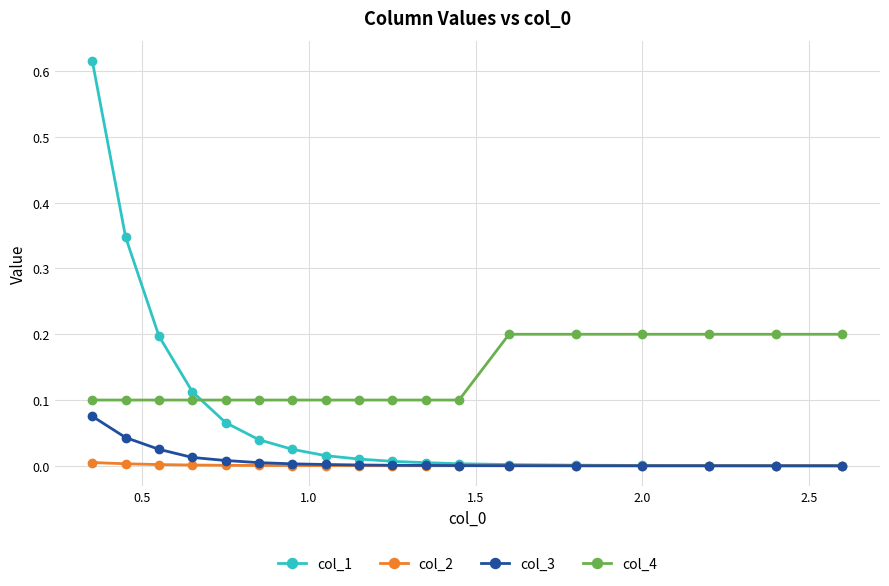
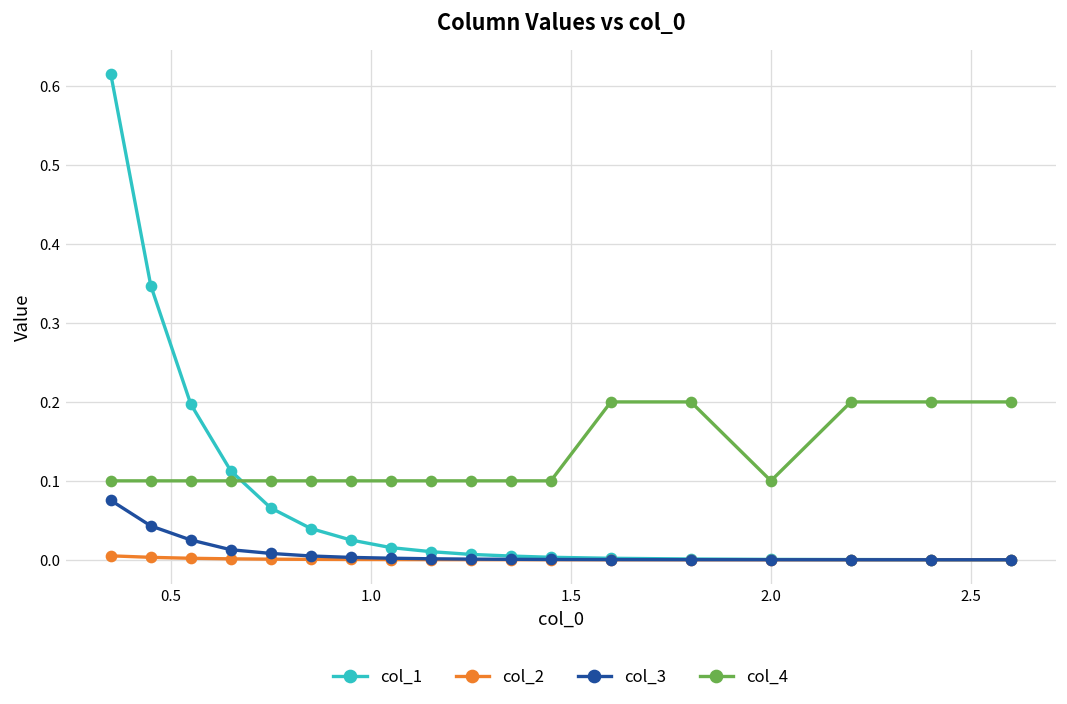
  {
    "col_4": {
-     "2.0": 0.2
+     "2.0": 0.1
    }
  }
